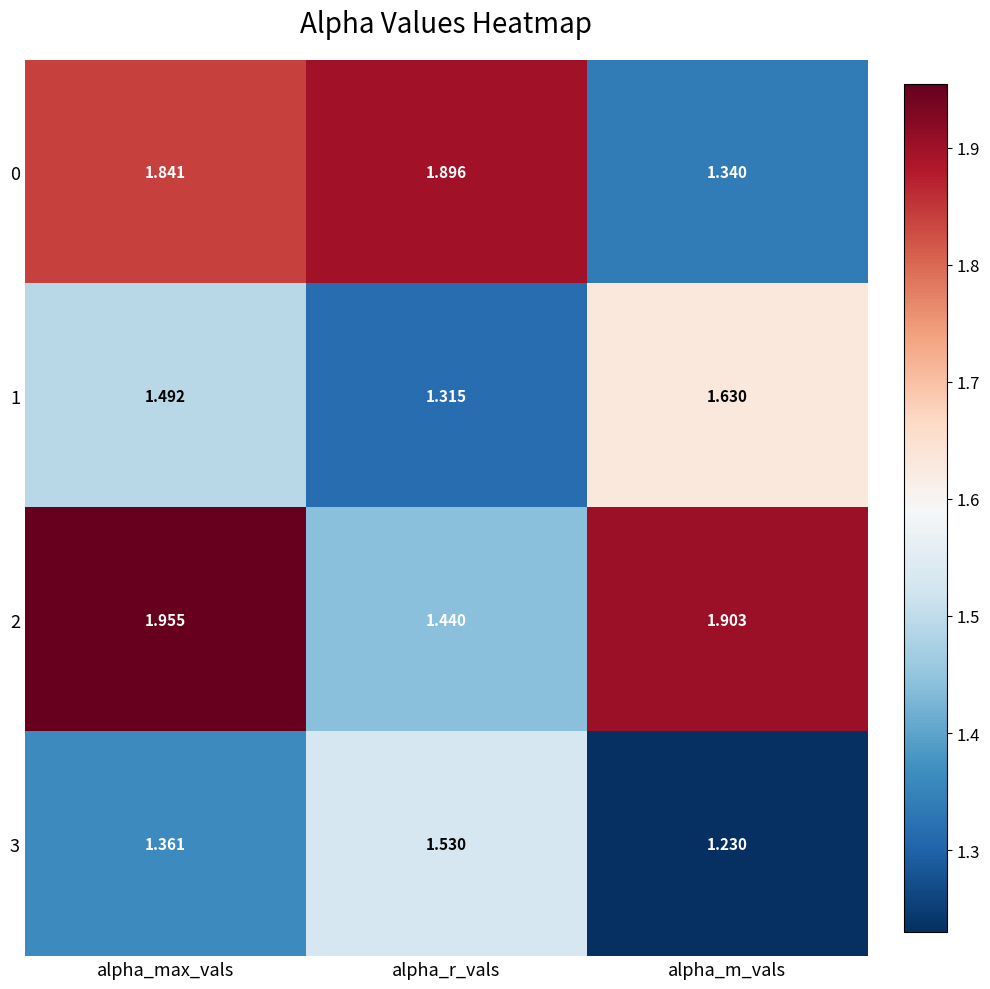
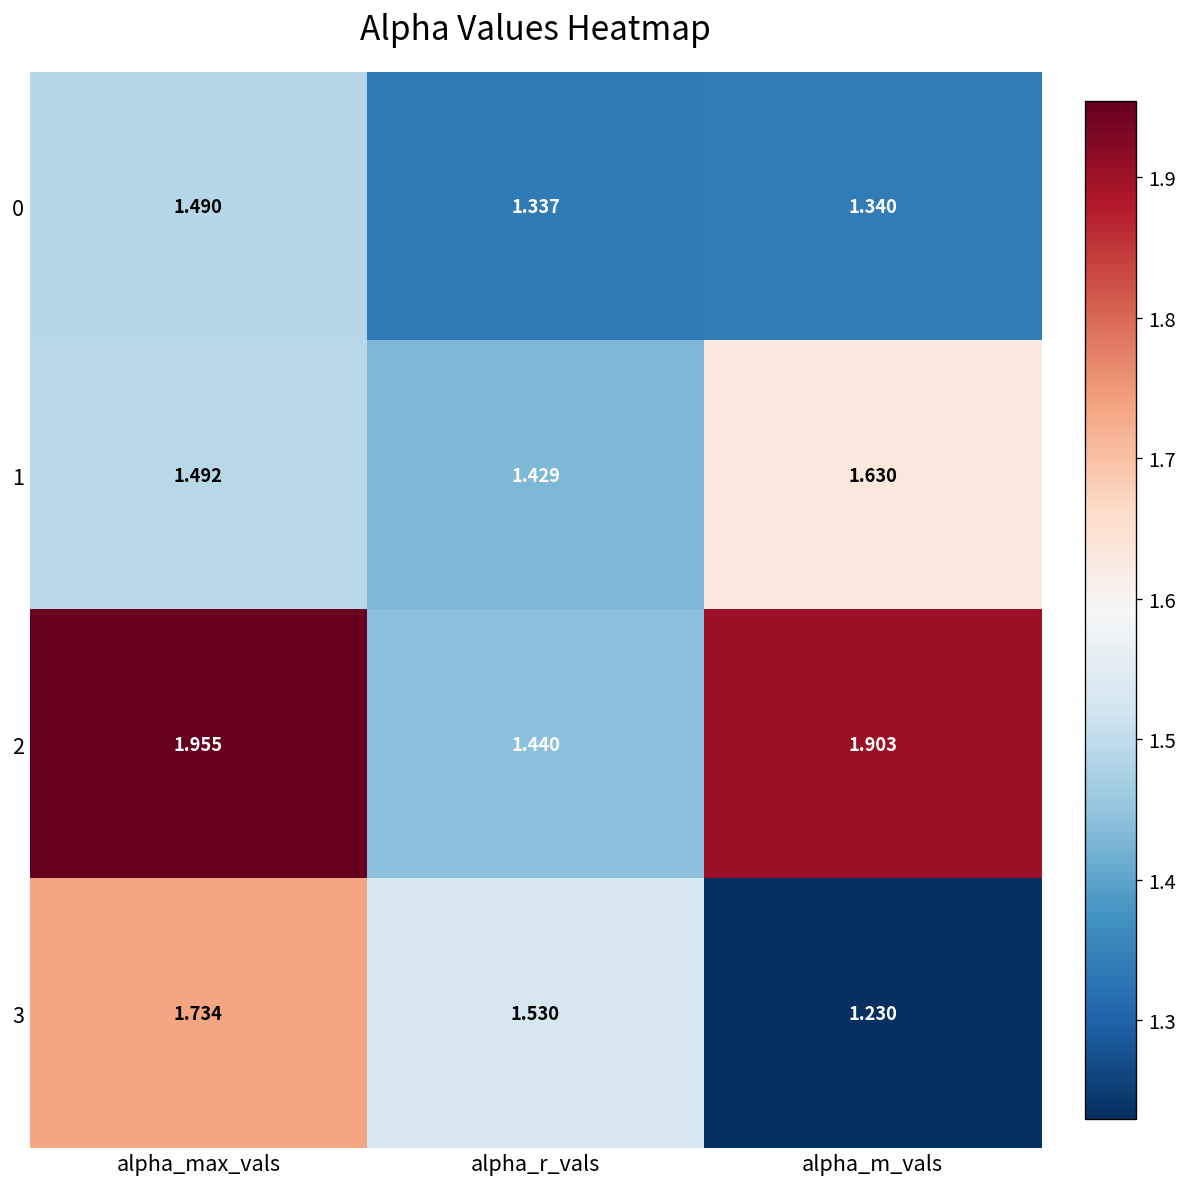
  {
    "0": {
-     "alpha_max_vals": 1.841,
-     "alpha_r_vals": 1.896,
+     "alpha_max_vals": 1.490,
+     "alpha_r_vals": 1.337,
      "alpha_m_vals": 1.340
    },
    "1": {
      "alpha_max_vals": 1.492,
-     "alpha_r_vals": 1.315,
+     "alpha_r_vals": 1.429,
      "alpha_m_vals": 1.630
    },
    "2": {
      "alpha_max_vals": 1.955,
      "alpha_r_vals": 1.440,
      "alpha_m_vals": 1.903
    },
    "3": {
-     "alpha_max_vals": 1.361,
+     "alpha_max_vals": 1.734,
      "alpha_r_vals": 1.530,
      "alpha_m_vals": 1.230
    }
  }
